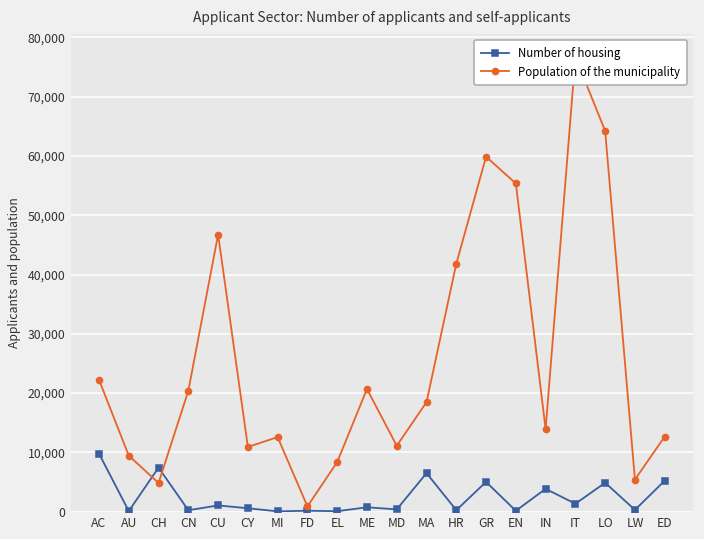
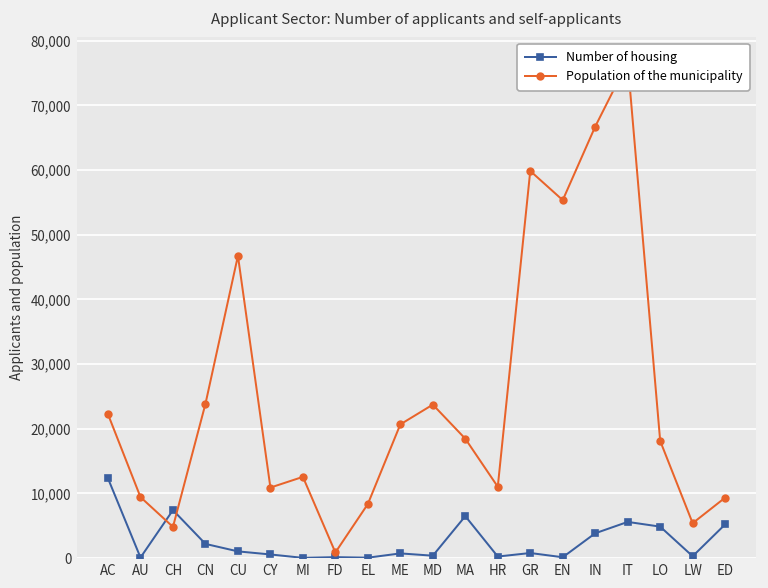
  {
    "Number of housing": {
-     "AC": "10,000",
+     "AC": "12,000",
      "AU": "0",
      "CH": "7,000",
-     "CN": "0",
+     "CN": "2,000",
      "CU": "1,000",
      "CY": "1,000",
      "MI": "0",
      "FD": "0",
      "EL": "0",
      "ME": "1,000",
      "MD": "0",
      "MA": "6,000",
      "HR": "0",
-     "GR": "5,000",
+     "GR": "1,000",
      "EN": "0",
      "IN": "4,000",
-     "IT": "1,000",
+     "IT": "6,000",
      "LO": "5,000",
      "LW": "0",
      "ED": "5,000"
    },
    "Population of the municipality": {
      "AC": "22,000",
      "AU": "9,000",
      "CH": "5,000",
-     "CN": "20,000",
+     "CN": "24,000",
      "CU": "47,000",
      "CY": "11,000",
      "MI": "13,000",
      "FD": "1,000",
      "EL": "8,000",
      "ME": "21,000",
-     "MD": "11,000",
+     "MD": "24,000",
      "MA": "18,000",
-     "HR": "42,000",
+     "HR": "11,000",
      "GR": "60,000",
      "EN": "55,000",
-     "IN": "14,000",
-     "LO": "64,000",
+     "IN": "67,000",
+     "LO": "18,000",
      "LW": "5,000",
-     "ED": "13,000"
+     "ED": "9,000"
    }
  }
